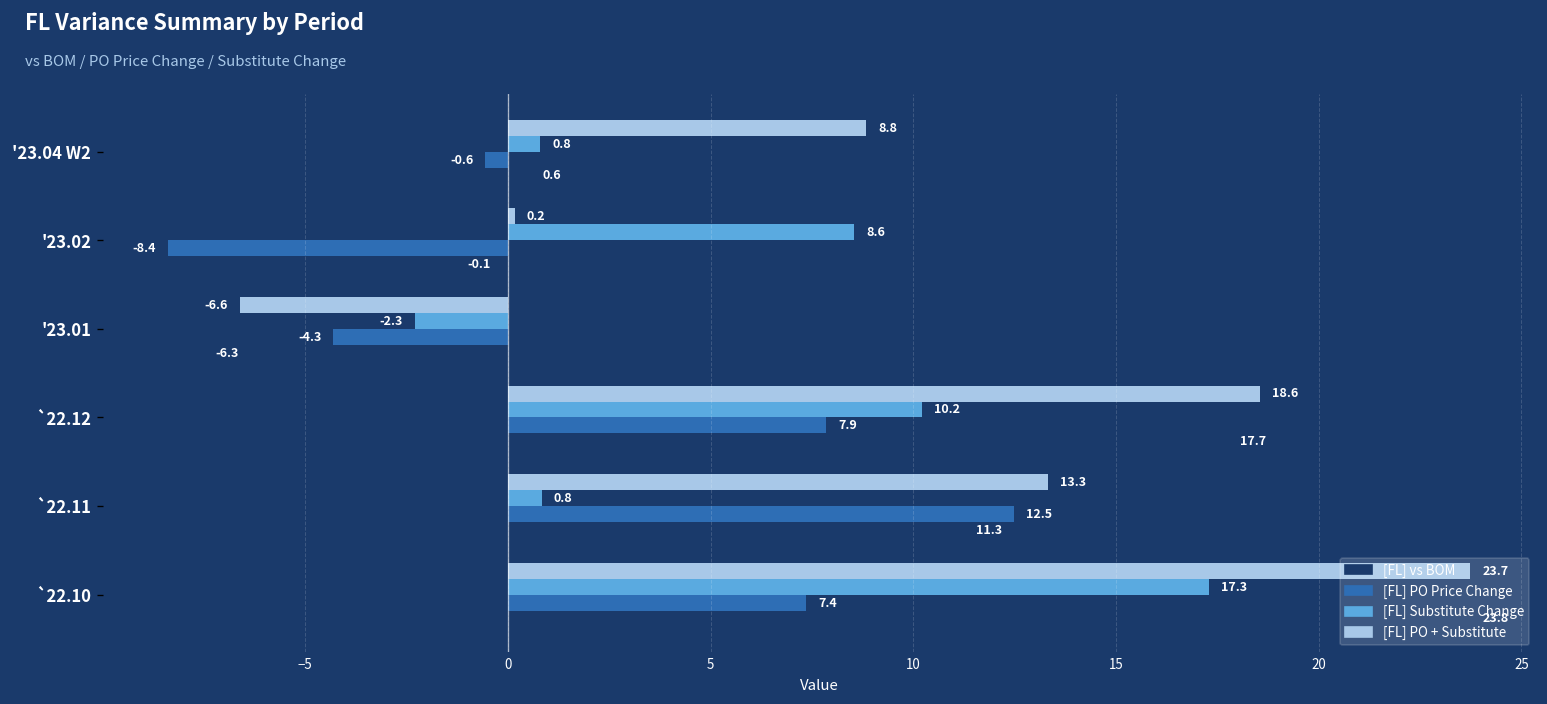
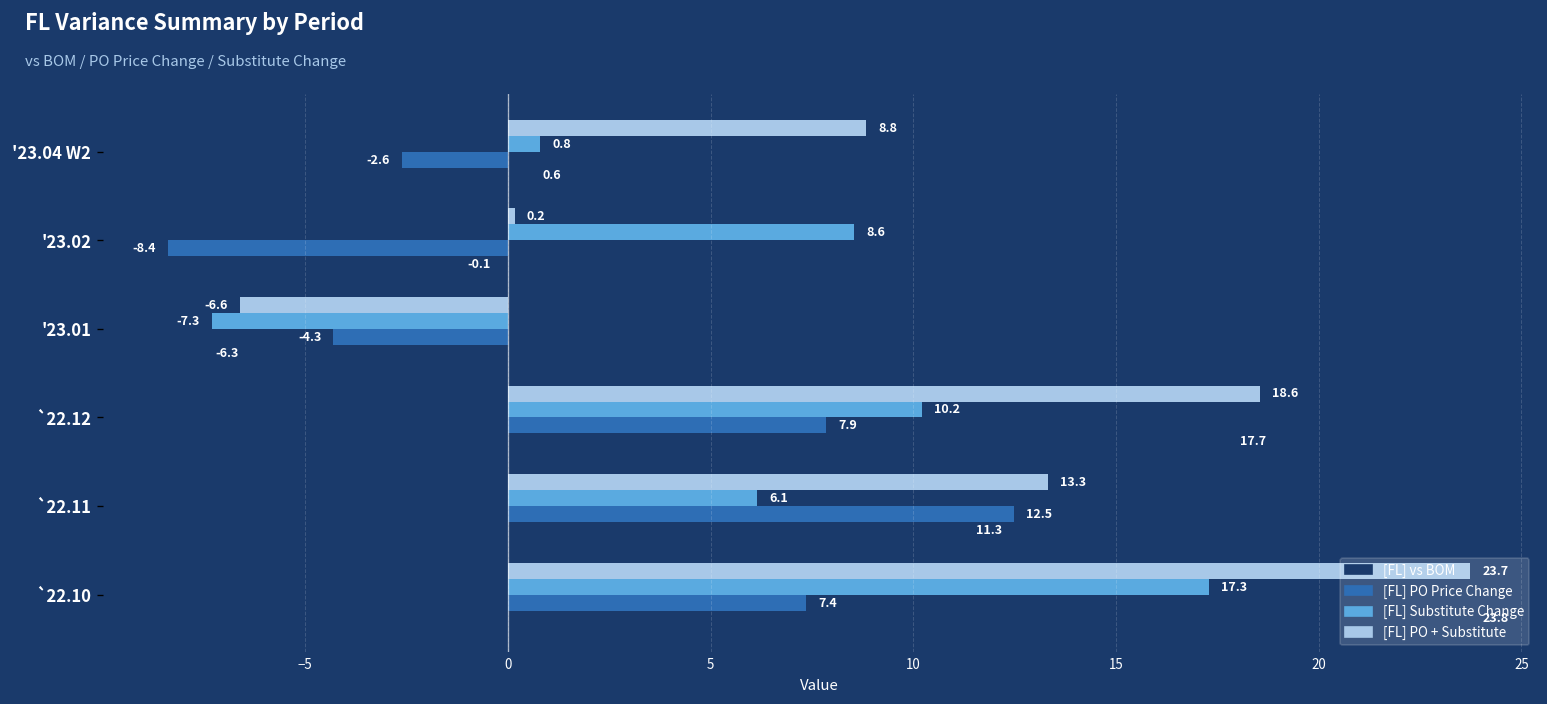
  {
    "[FL] vs BOM": {
      "'23.04 W2": 0.6,
      "'23.02": -0.1,
      "'23.01": -6.3,
      "`22.12": 17.7,
      "`22.11": 11.3
    },
    "[FL] PO Price Change": {
-     "'23.04 W2": -0.6,
+     "'23.04 W2": -2.6,
      "'23.02": -8.4,
      "'23.01": -4.3,
      "`22.12": 7.9,
      "`22.11": 12.5,
      "`22.10": 7.4
    },
    "[FL] Substitute Change": {
      "'23.04 W2": 0.8,
      "'23.02": 8.6,
-     "'23.01": -2.3,
+     "'23.01": -7.3,
      "`22.12": 10.2,
-     "`22.11": 0.8,
+     "`22.11": 6.1,
      "`22.10": 17.3
    },
    "[FL] PO + Substitute": {
      "'23.04 W2": 8.8,
      "'23.02": 0.2,
      "'23.01": -6.6,
      "`22.12": 18.6,
      "`22.11": 13.3
    }
  }
